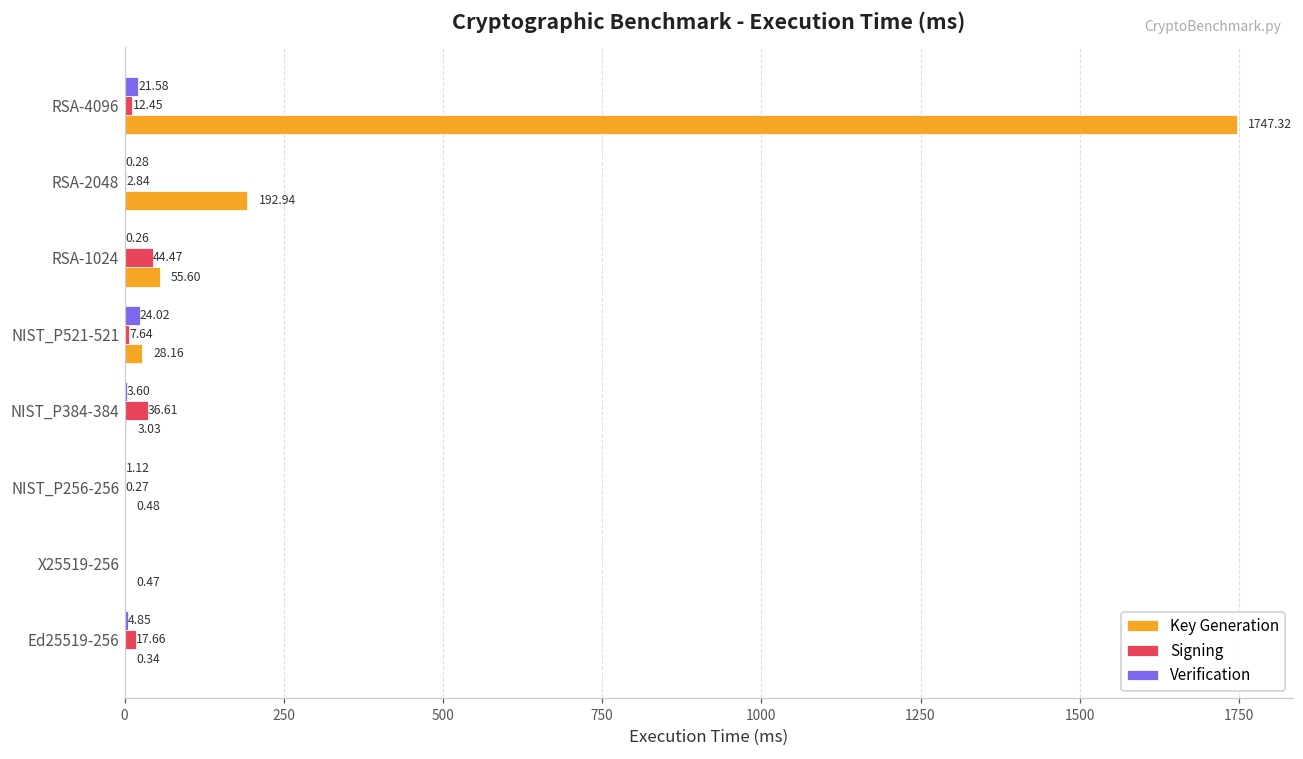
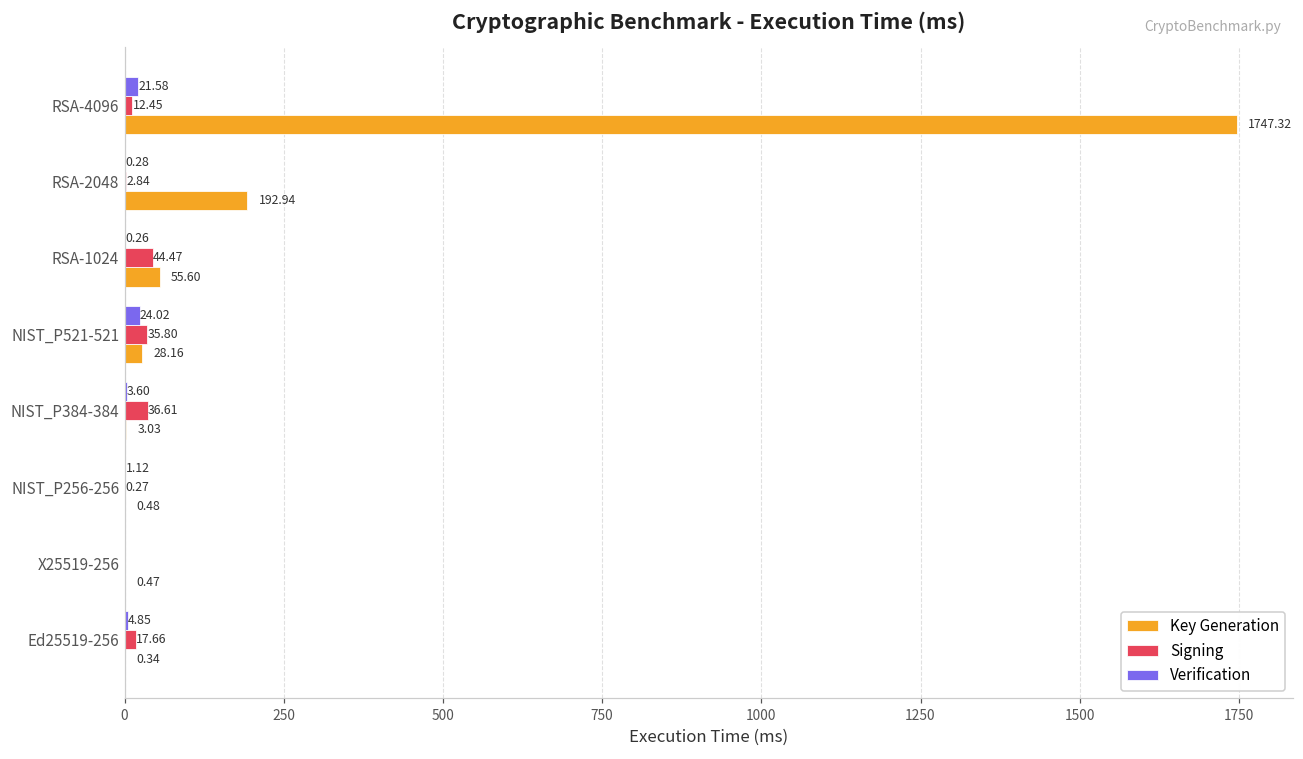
  {
    "Key Generation": {
      "RSA-4096": 1747.32,
      "RSA-2048": 192.94,
      "RSA-1024": 55.60,
      "NIST_P521-521": 28.16,
      "NIST_P384-384": 3.03,
      "NIST_P256-256": 0.48,
      "X25519-256": 0.47,
      "Ed25519-256": 0.34
    },
    "Signing": {
      "RSA-4096": 12.45,
      "RSA-2048": 2.84,
      "RSA-1024": 44.47,
-     "NIST_P521-521": 7.64,
+     "NIST_P521-521": 35.80,
      "NIST_P384-384": 36.61,
      "NIST_P256-256": 0.27,
      "Ed25519-256": 17.66
    },
    "Verification": {
      "RSA-4096": 21.58,
      "RSA-2048": 0.28,
      "RSA-1024": 0.26,
      "NIST_P521-521": 24.02,
      "NIST_P384-384": 3.60,
      "NIST_P256-256": 1.12,
      "Ed25519-256": 4.85
    }
  }
